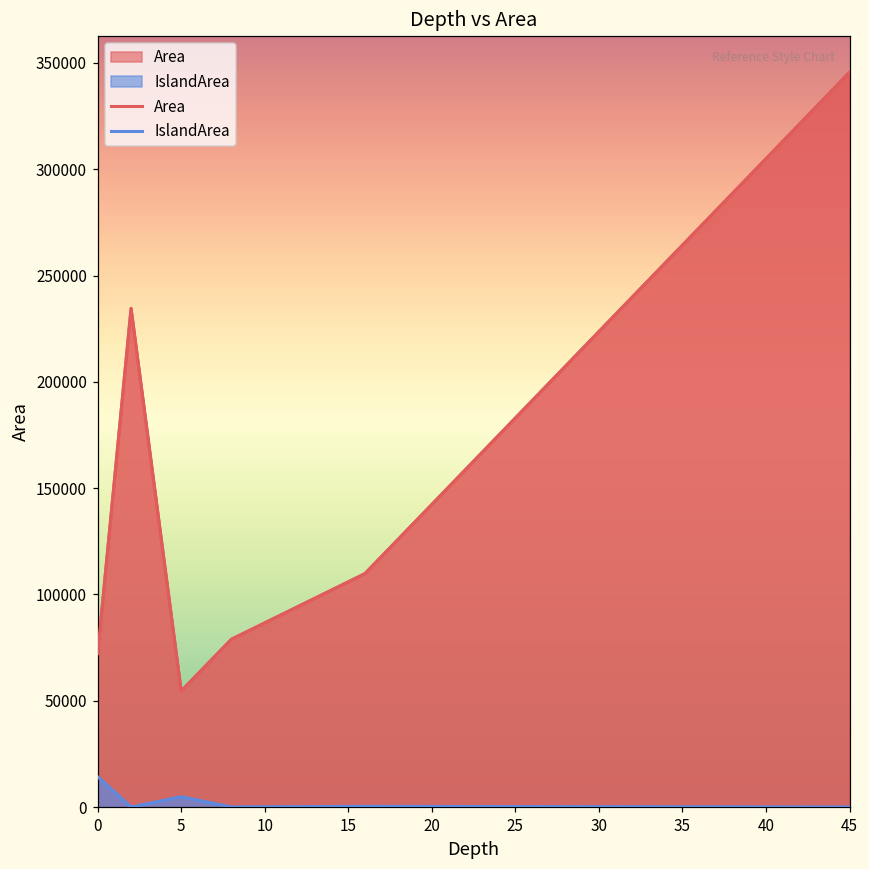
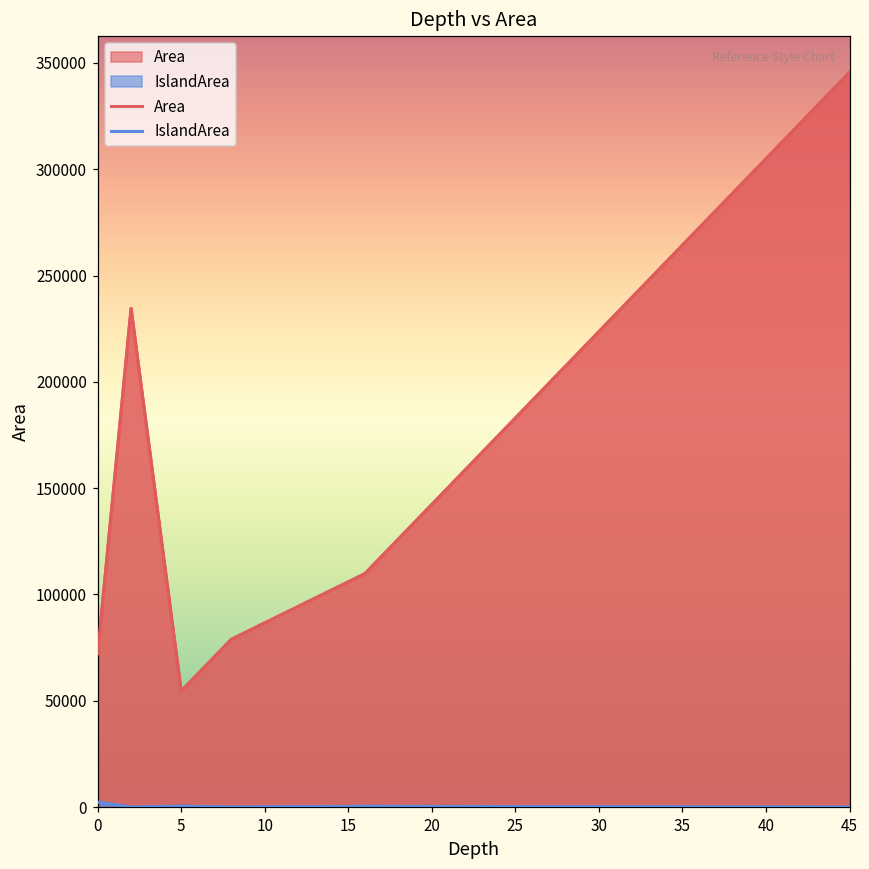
  {
    "Area": {
      "0": 72000,
      "5": 55000,
      "45": 346000
    },
    "IslandArea": {
-     "0": 14000,
-     "5": 5000,
+     "0": 2000,
+     "5": 0,
      "45": 0
    }
  }
